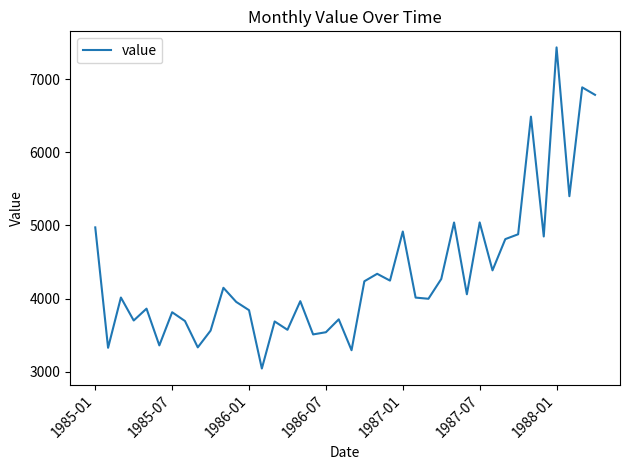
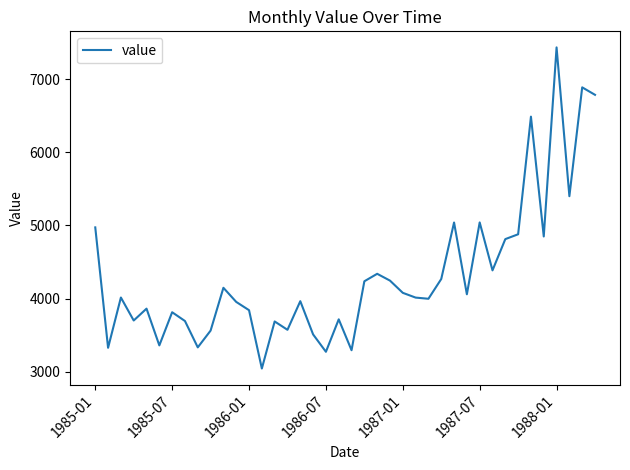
  {
    "1985-01": 5000,
    "1985-07": 3800,
    "1986-01": 3800,
-   "1986-07": 3500,
-   "1987-01": 4900,
+   "1986-07": 3300,
+   "1987-01": 4100,
    "1987-07": 5000,
    "1988-01": 7400
  }
